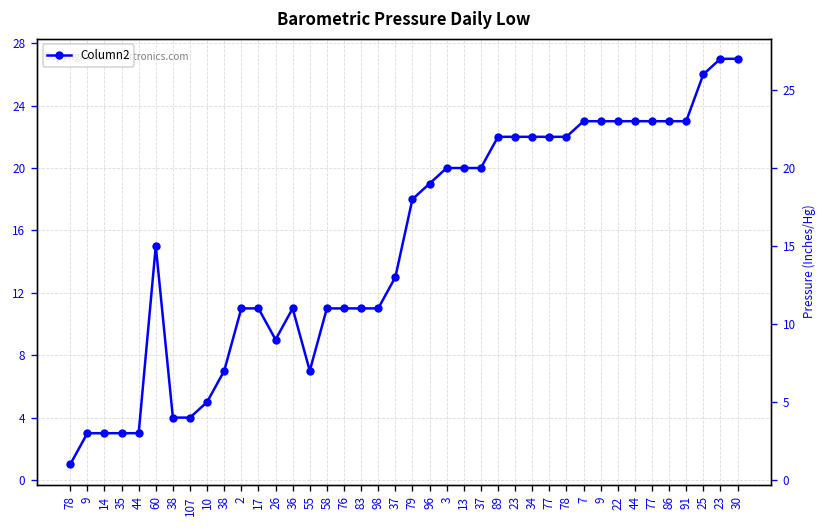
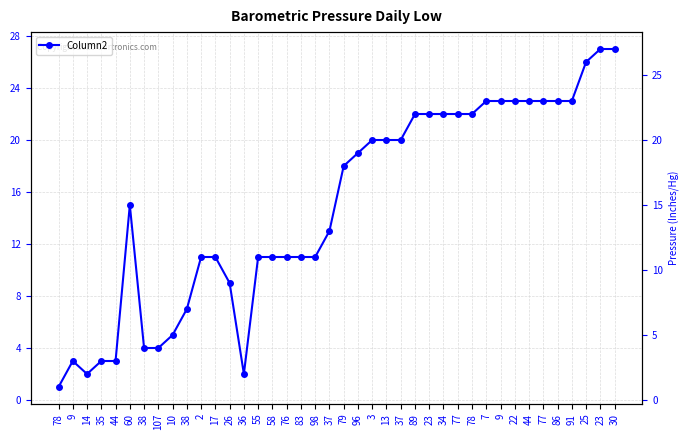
  {
-   "14": 3,
+   "14": 2,
    "35": 3,
    "60": 15,
    "107": 4,
    "10": 5,
    "2": 11,
    "17": 11,
    "26": 9,
-   "36": 11,
-   "55": 7,
+   "36": 2,
+   "55": 11,
    "58": 11,
    "76": 11,
    "83": 11,
    "98": 11,
    "79": 18,
    "96": 19,
    "3": 20,
    "13": 20,
    "89": 22,
    "34": 22,
    "7": 23,
    "22": 23,
    "86": 23,
    "91": 23,
    "25": 26,
    "30": 27
  }
